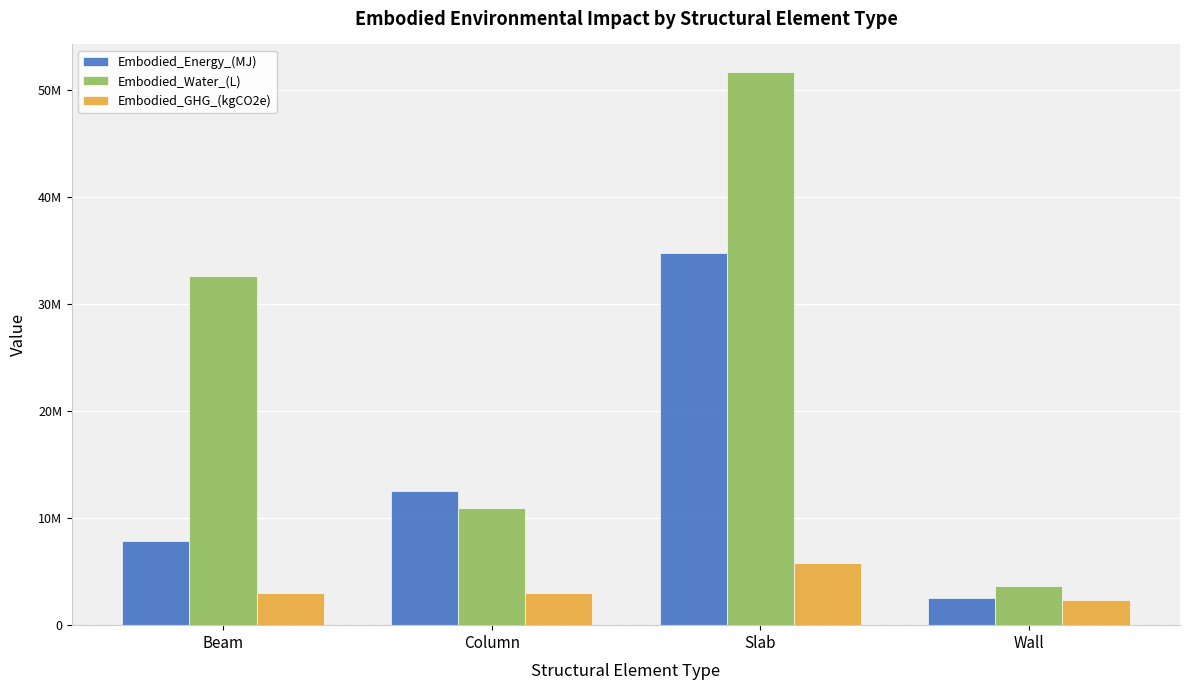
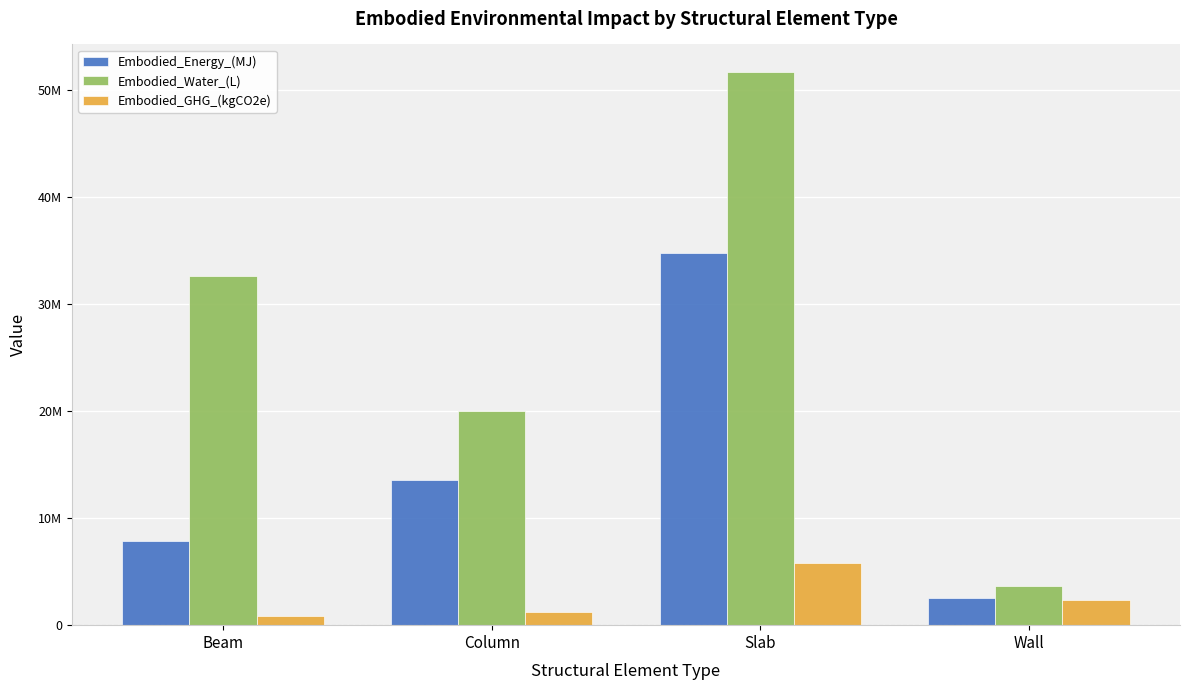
  {
    "Embodied_Energy_(MJ)": {
      "Beam": 7900000,
-     "Column": 12500000,
+     "Column": 13500000,
      "Slab": 34700000,
      "Wall": 2500000
    },
    "Embodied_Water_(L)": {
      "Beam": 32600000,
-     "Column": 10900000,
+     "Column": 20000000,
      "Slab": 51600000,
      "Wall": 3700000
    },
    "Embodied_GHG_(kgCO2e)": {
-     "Beam": 3000000,
-     "Column": 3000000,
+     "Beam": 900000,
+     "Column": 1200000,
      "Slab": 5800000,
      "Wall": 2300000
    }
  }
